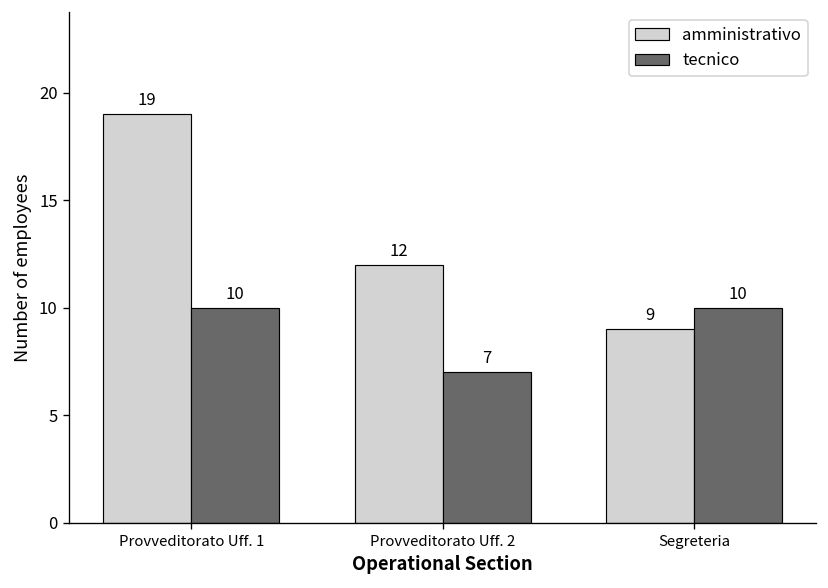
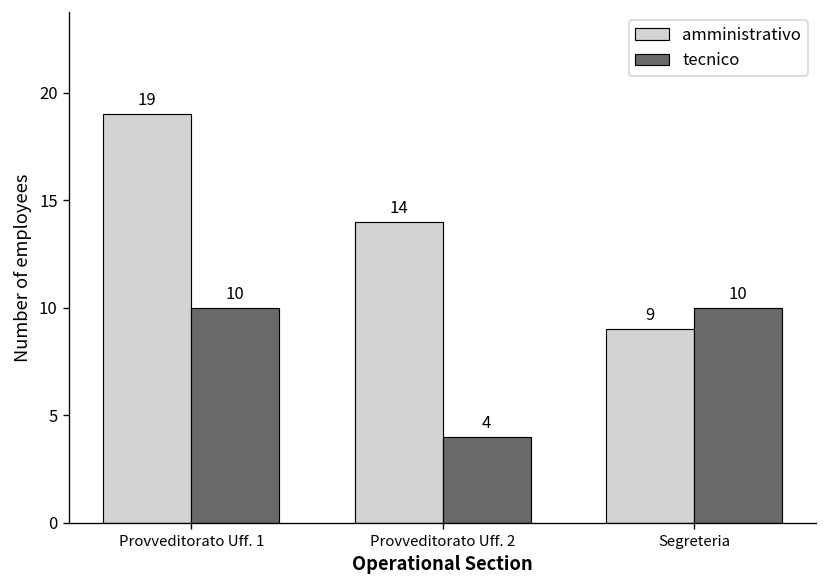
  {
    "amministrativo": {
      "Provveditorato Uff. 1": 19,
-     "Provveditorato Uff. 2": 12,
+     "Provveditorato Uff. 2": 14,
      "Segreteria": 9
    },
    "tecnico": {
      "Provveditorato Uff. 1": 10,
-     "Provveditorato Uff. 2": 7,
+     "Provveditorato Uff. 2": 4,
      "Segreteria": 10
    }
  }
